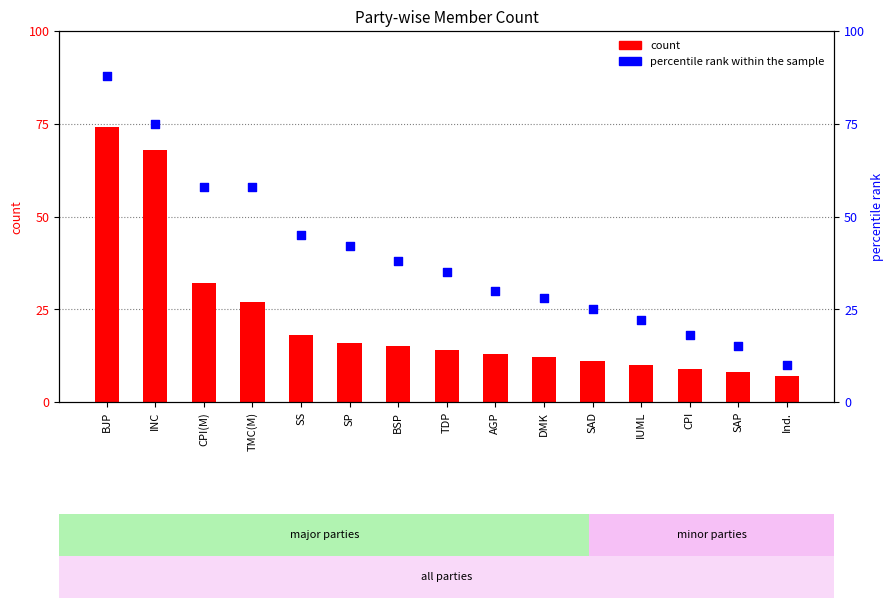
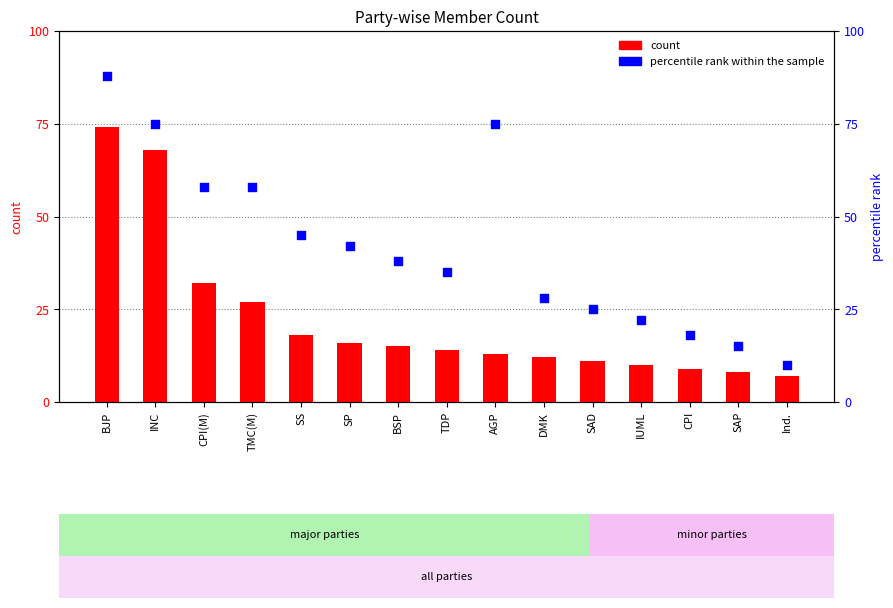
  {
    "count": {
      "BJP": 74,
      "INC": 68,
      "CPI(M)": 32,
      "TMC(M)": 27,
      "SS": 18,
      "SP": 16,
      "BSP": 15,
      "TDP": 14,
      "AGP": 13,
      "DMK": 12,
      "SAD": 11,
      "IUML": 10,
      "CPI": 9,
      "SAP": 8,
      "Ind.": 7
    },
    "percentile rank within the sample": {
-     "AGP": 30
+     "AGP": 75
    }
  }
